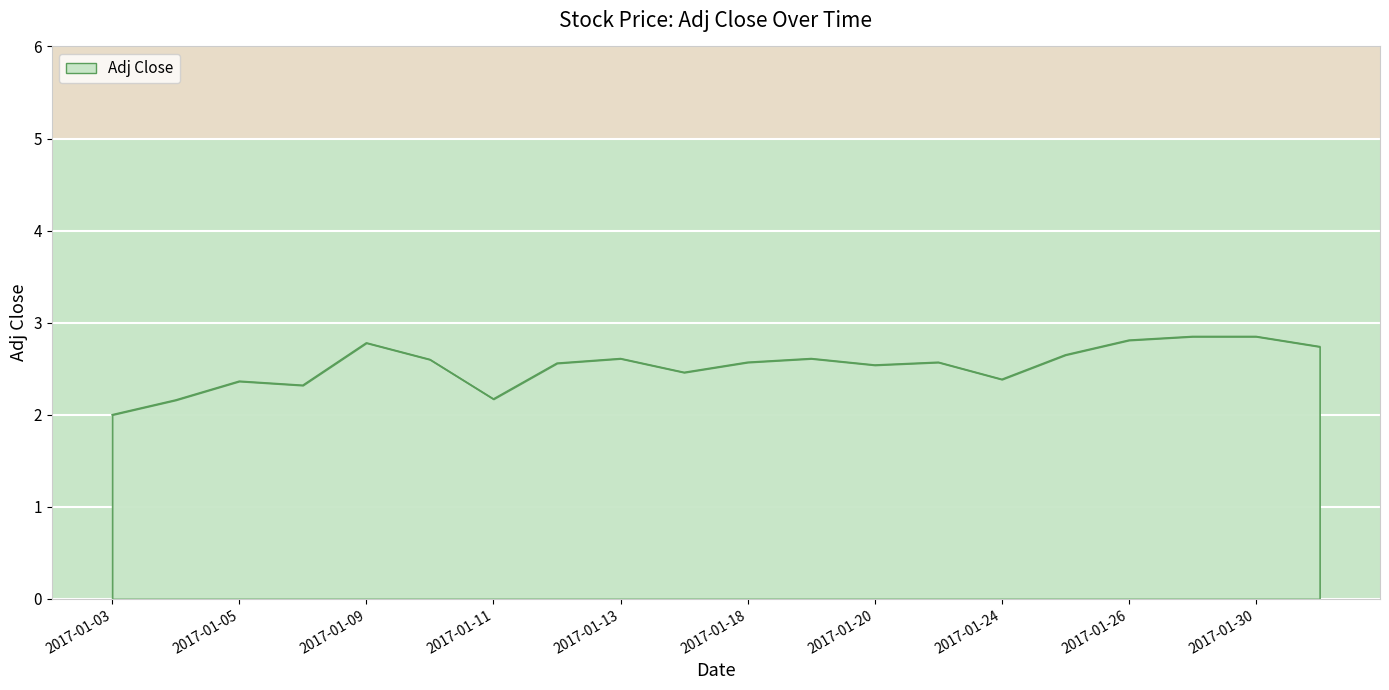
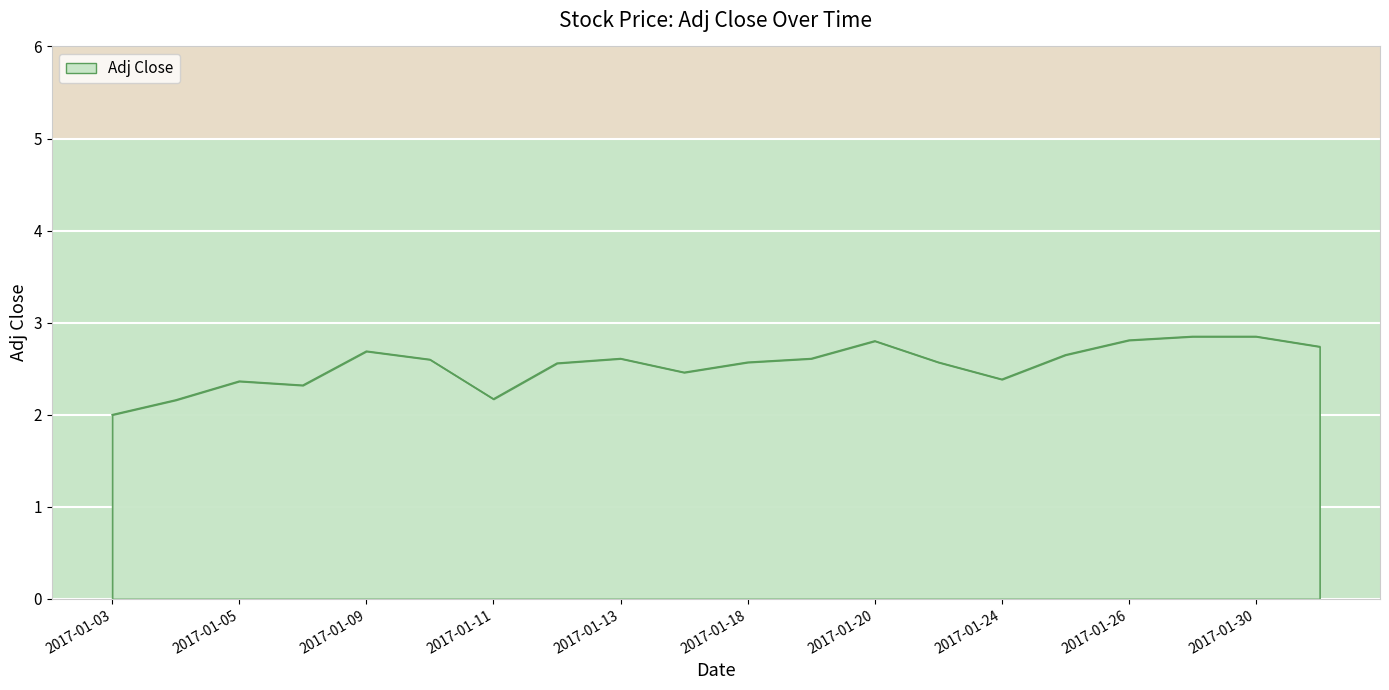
  {
    "2017-01-03": 2.0,
    "2017-01-05": 2.4,
-   "2017-01-09": 2.8,
+   "2017-01-09": 2.7,
    "2017-01-11": 2.2,
    "2017-01-13": 2.6,
    "2017-01-18": 2.6,
-   "2017-01-20": 2.5,
+   "2017-01-20": 2.8,
    "2017-01-24": 2.4,
    "2017-01-26": 2.8,
    "2017-01-30": 2.8
  }
